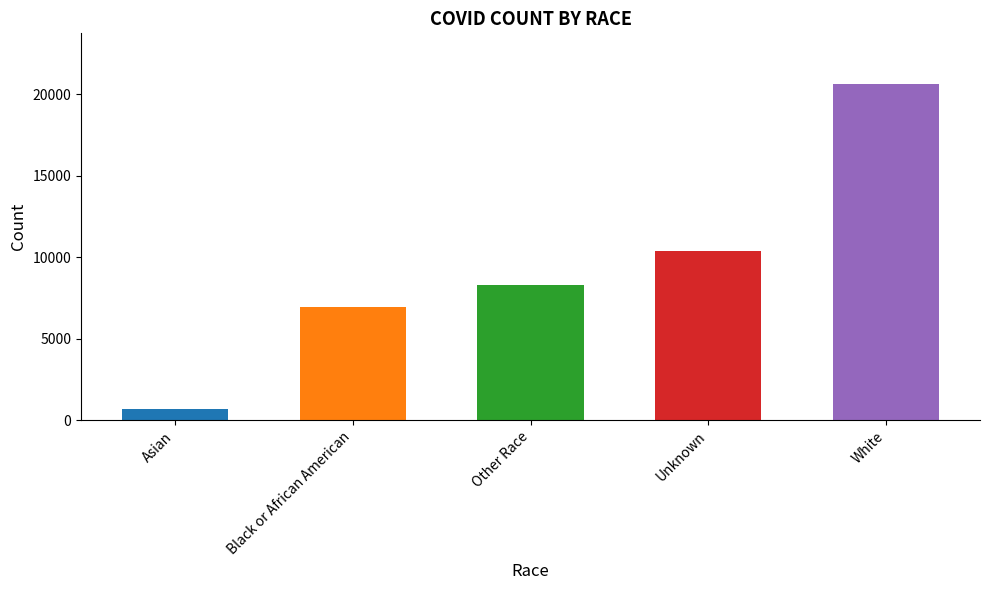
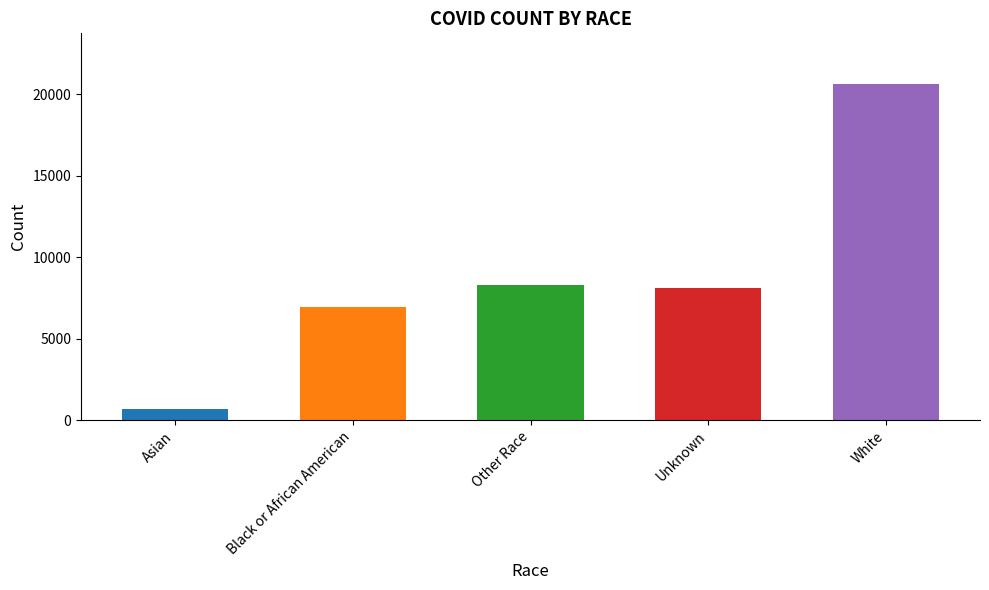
  {
    "Asian": 700,
    "Black or African American": 7000,
    "Other Race": 8300,
-   "Unknown": 10400,
+   "Unknown": 8100,
    "White": 20600
  }
